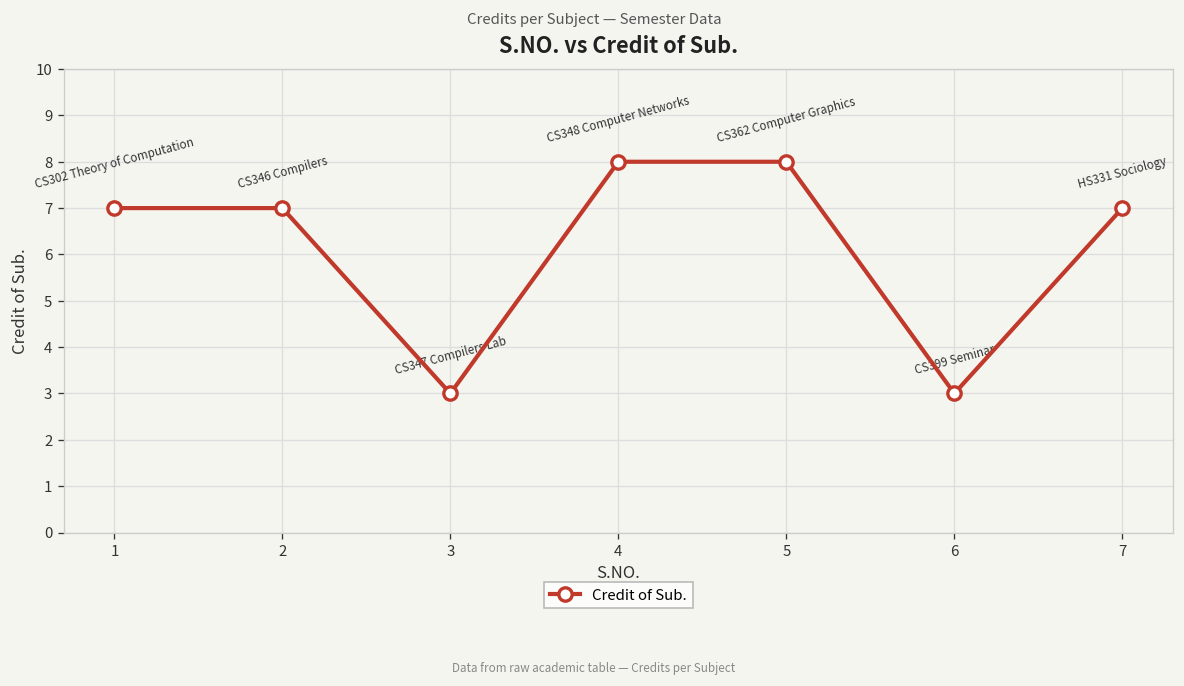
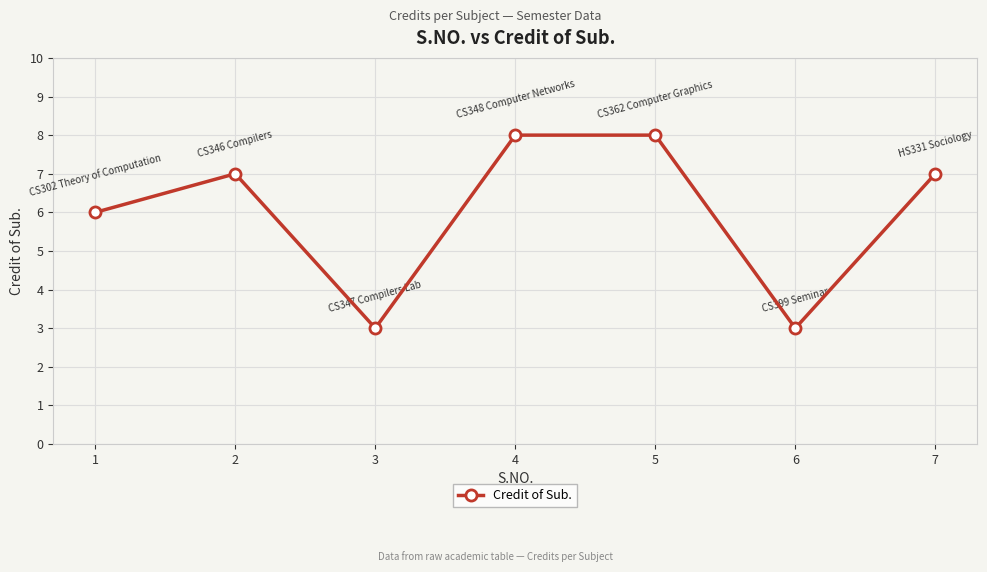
  {
-   "1": 7,
+   "1": 6,
    "2": 7,
    "3": 3,
    "4": 8,
    "5": 8,
    "6": 3,
    "7": 7
  }
